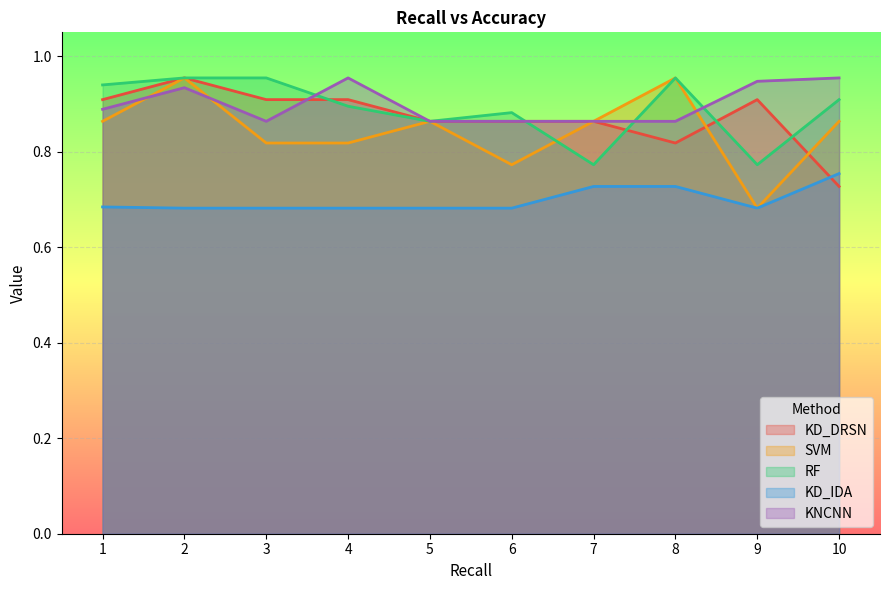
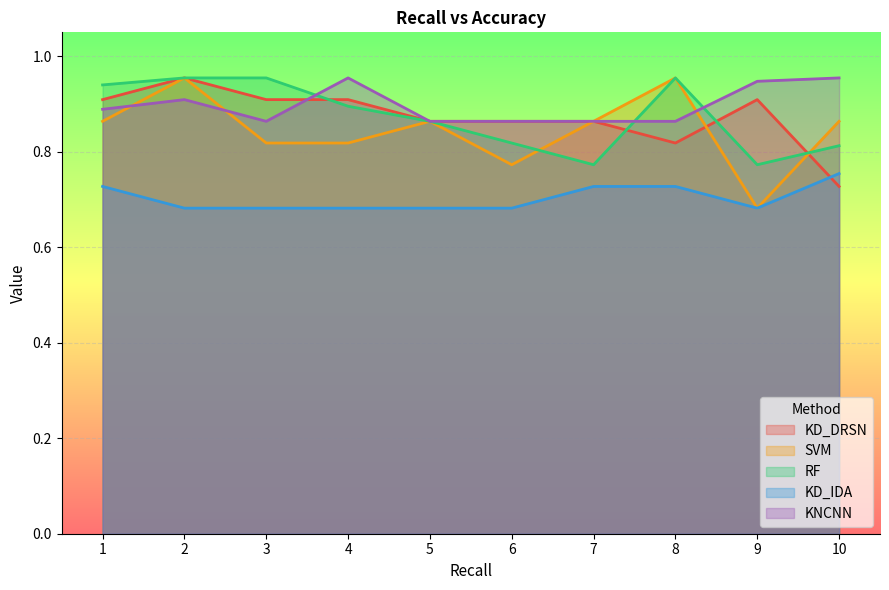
  {
    "RF": {
      "1": 0.94,
      "3": 0.95,
      "4": 0.90,
-     "6": 0.88,
+     "6": 0.82,
      "7": 0.77,
      "9": 0.77,
-     "10": 0.91
+     "10": 0.81
    },
    "KD_IDA": {
-     "1": 0.68,
+     "1": 0.73,
      "2": 0.68,
      "3": 0.68,
      "4": 0.68,
      "5": 0.68,
      "6": 0.68,
      "7": 0.73,
      "8": 0.73,
      "10": 0.75
    },
    "KNCNN": {
      "1": 0.89,
-     "2": 0.93,
+     "2": 0.91,
      "3": 0.86,
      "4": 0.95,
      "8": 0.86,
      "9": 0.95,
      "10": 0.95
    }
  }
